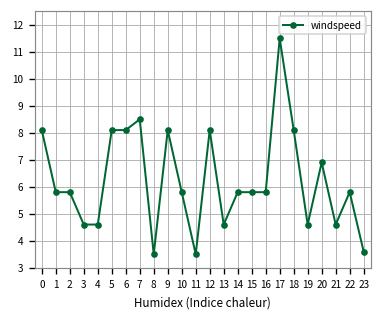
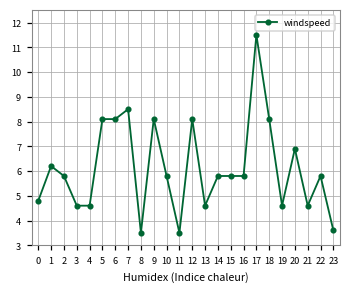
  {
-   "0": 8.1,
-   "1": 5.8,
+   "0": 4.8,
+   "1": 6.2,
    "2": 5.8,
    "3": 4.6,
    "4": 4.6,
    "5": 8.1,
    "6": 8.1,
    "7": 8.5,
    "8": 3.5,
    "9": 8.1,
    "10": 5.8,
    "11": 3.5,
    "12": 8.1,
    "13": 4.6,
    "14": 5.8,
    "15": 5.8,
    "16": 5.8,
    "17": 11.5,
    "18": 8.1,
    "19": 4.6,
    "20": 6.9,
    "21": 4.6,
    "22": 5.8,
    "23": 3.6
  }
